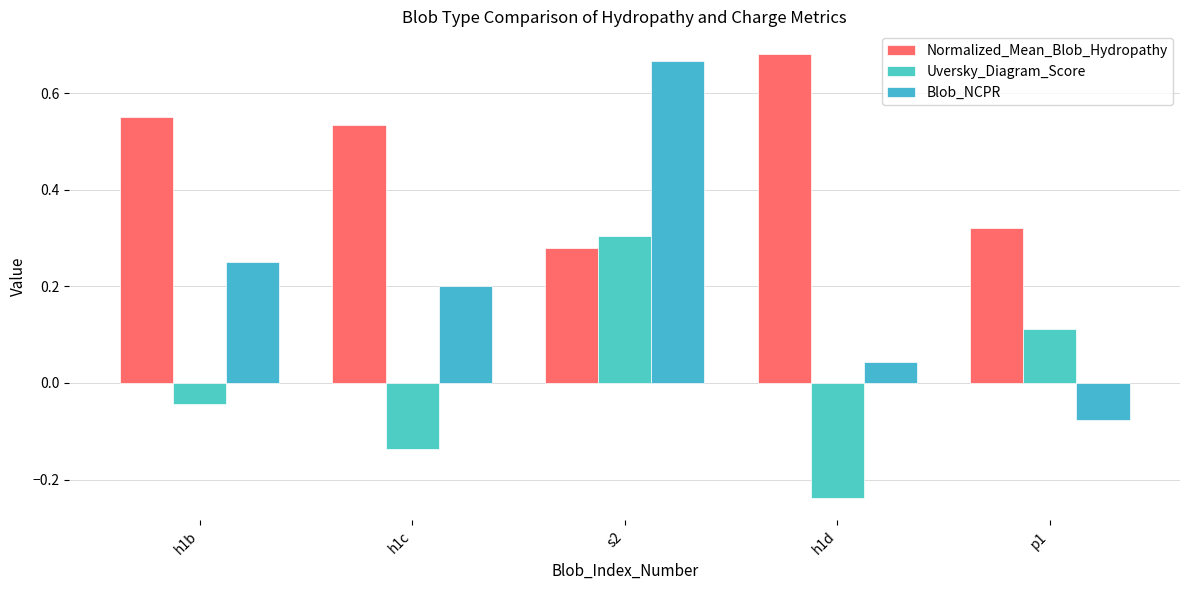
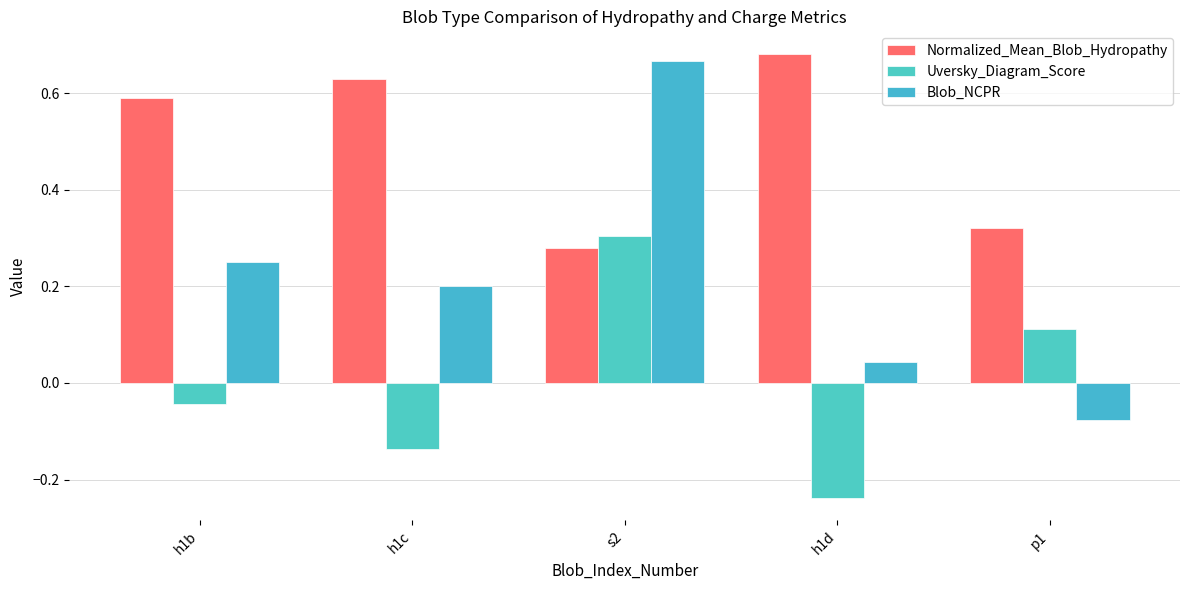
  {
    "Normalized_Mean_Blob_Hydropathy": {
-     "h1b": 0.55,
-     "h1c": 0.53,
+     "h1b": 0.59,
+     "h1c": 0.63,
      "s2": 0.28,
      "h1d": 0.68,
      "p1": 0.32
    }
  }
